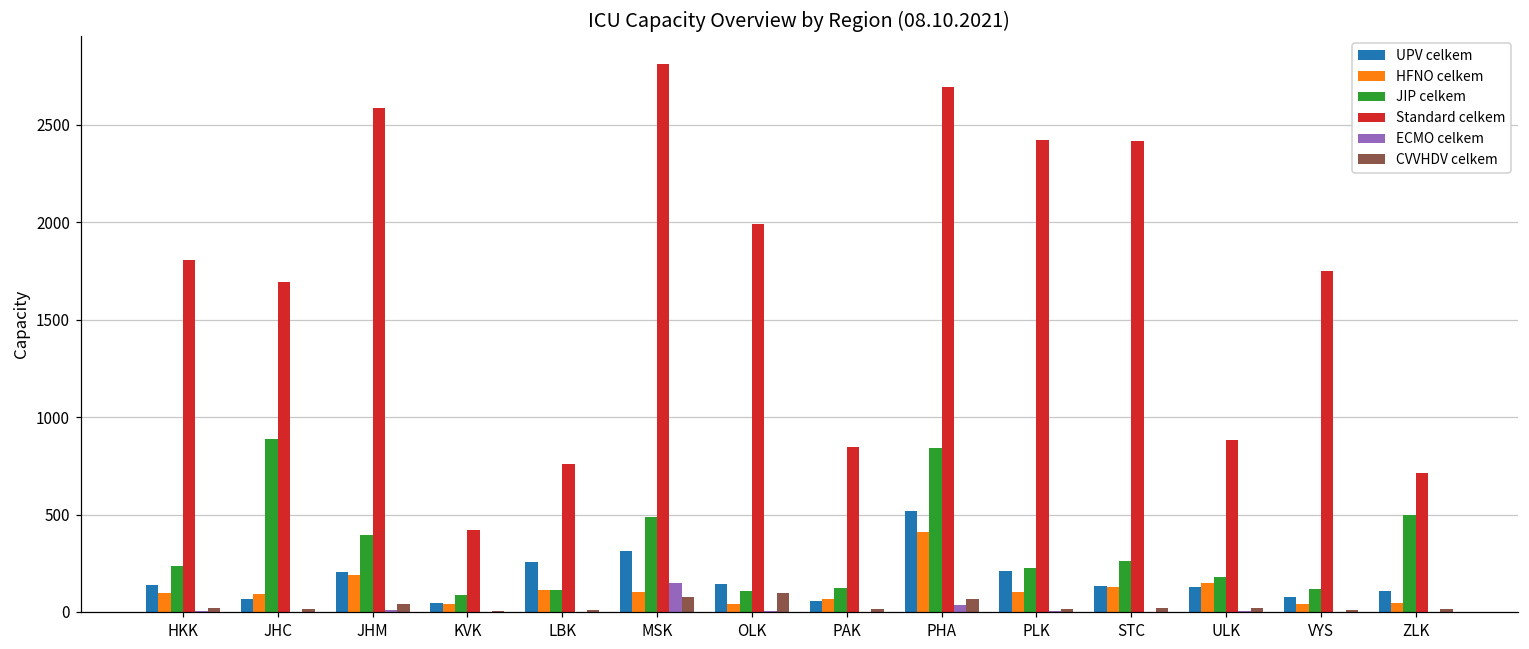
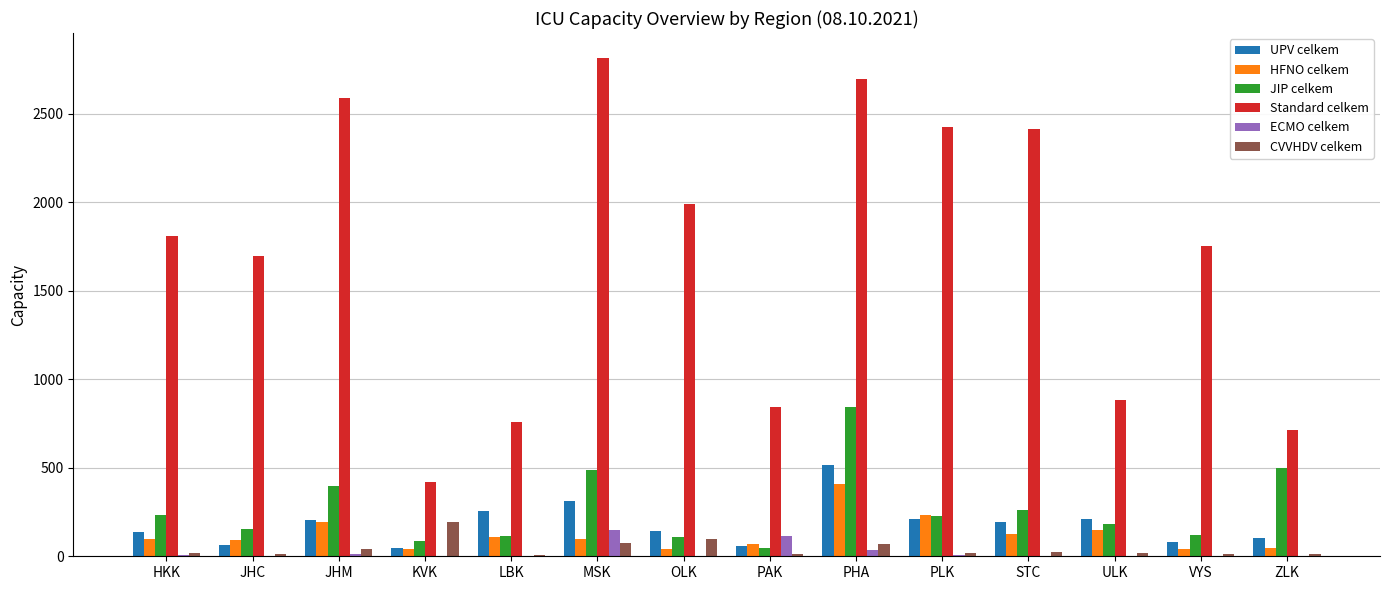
  {
    "UPV celkem": {
      "HKK": 140,
      "JHC": 60,
      "JHM": 210,
      "KVK": 50,
      "LBK": 260,
      "MSK": 310,
      "OLK": 140,
      "PAK": 60,
      "PHA": 520,
      "PLK": 210,
-     "STC": 130,
-     "ULK": 130,
+     "STC": 190,
+     "ULK": 210,
      "VYS": 80,
      "ZLK": 110
    },
    "HFNO celkem": {
      "HKK": 100,
      "JHC": 90,
      "JHM": 190,
      "KVK": 40,
      "LBK": 110,
      "MSK": 100,
      "OLK": 40,
      "PAK": 70,
      "PHA": 410,
-     "PLK": 100,
+     "PLK": 230,
      "STC": 130,
      "ULK": 150,
      "VYS": 40,
      "ZLK": 50
    },
    "JIP celkem": {
      "HKK": 240,
-     "JHC": 890,
+     "JHC": 160,
      "JHM": 400,
      "KVK": 90,
      "LBK": 120,
      "MSK": 490,
      "OLK": 110,
-     "PAK": 130,
+     "PAK": 50,
      "PHA": 840,
      "PLK": 230,
      "STC": 260,
      "ULK": 180,
      "VYS": 120,
      "ZLK": 500
    },
    "Standard celkem": {
      "HKK": 1810,
      "JHC": 1690,
      "JHM": 2590,
      "KVK": 420,
      "LBK": 760,
      "MSK": 2810,
      "OLK": 1990,
      "PAK": 840,
      "PHA": 2700,
      "PLK": 2420,
      "STC": 2420,
      "ULK": 880,
      "VYS": 1750,
      "ZLK": 710
    },
    "ECMO celkem": {
      "KVK": 0,
      "MSK": 150,
-     "PAK": 0,
+     "PAK": 120,
      "PHA": 40,
      "VYS": 0
    },
    "CVVHDV celkem": {
      "HKK": 20,
      "JHM": 40,
-     "KVK": 10,
+     "KVK": 190,
      "MSK": 80,
      "OLK": 100,
      "PHA": 70,
      "PLK": 20,
      "STC": 20,
      "ULK": 20
    }
  }
